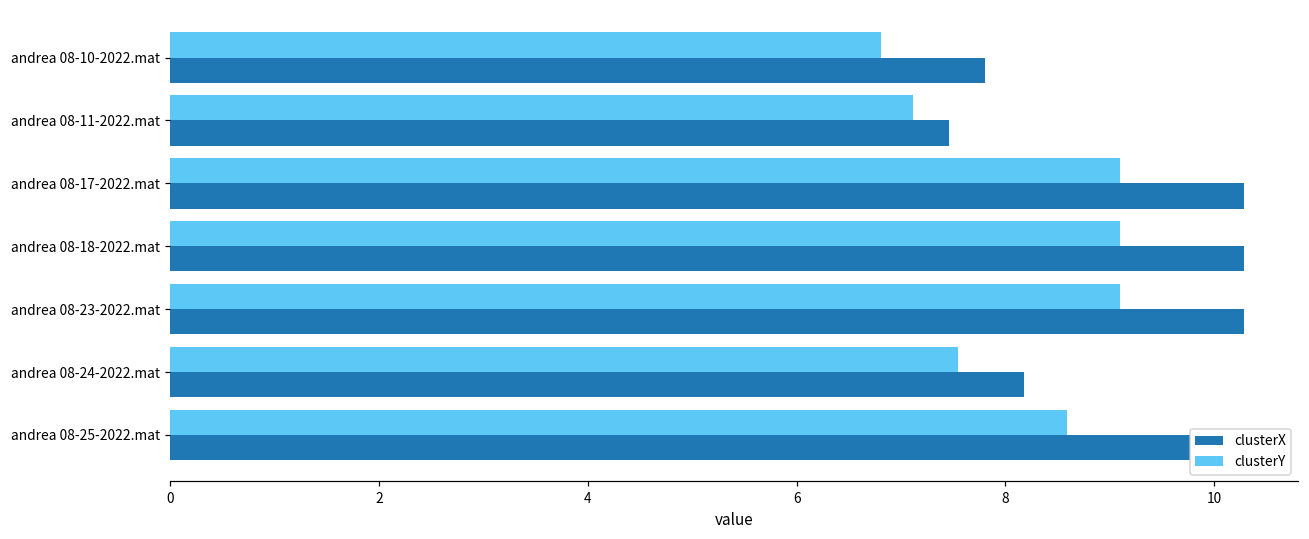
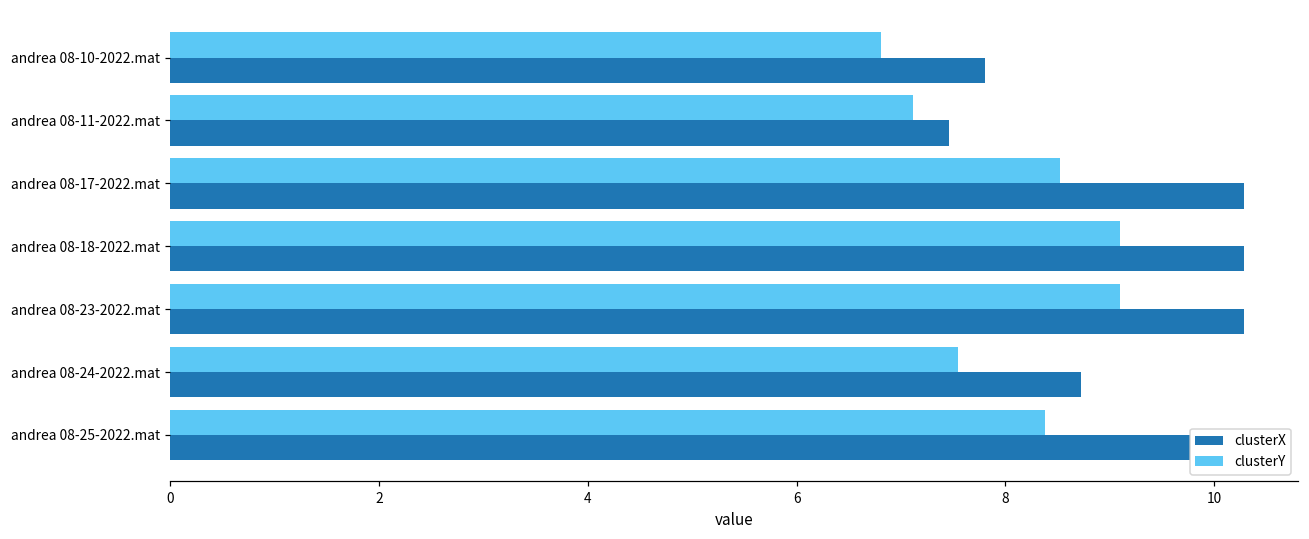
  {
    "clusterX": {
      "andrea 08-10-2022.mat": 7.8,
      "andrea 08-11-2022.mat": 7.5,
      "andrea 08-17-2022.mat": 10.3,
      "andrea 08-18-2022.mat": 10.3,
      "andrea 08-23-2022.mat": 10.3,
-     "andrea 08-24-2022.mat": 8.2
+     "andrea 08-24-2022.mat": 8.7
    },
    "clusterY": {
      "andrea 08-10-2022.mat": 6.8,
      "andrea 08-11-2022.mat": 7.1,
-     "andrea 08-17-2022.mat": 9.1,
+     "andrea 08-17-2022.mat": 8.5,
      "andrea 08-18-2022.mat": 9.1,
      "andrea 08-23-2022.mat": 9.1,
      "andrea 08-24-2022.mat": 7.5,
-     "andrea 08-25-2022.mat": 8.6
+     "andrea 08-25-2022.mat": 8.4
    }
  }
